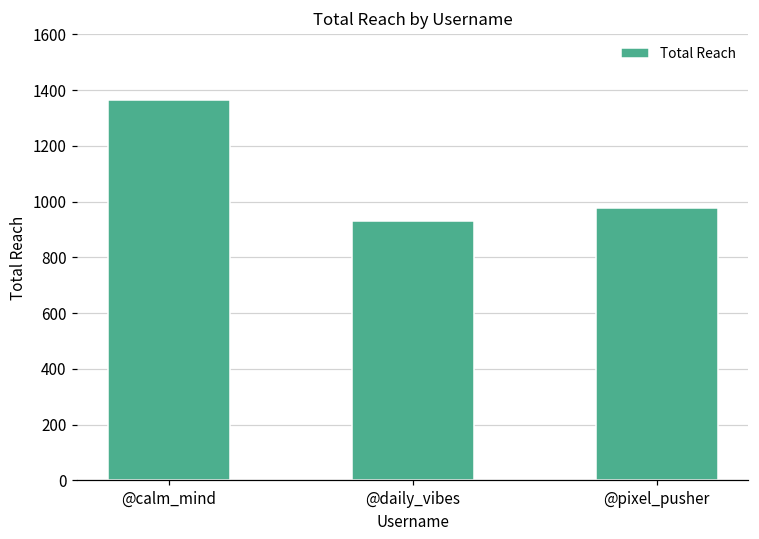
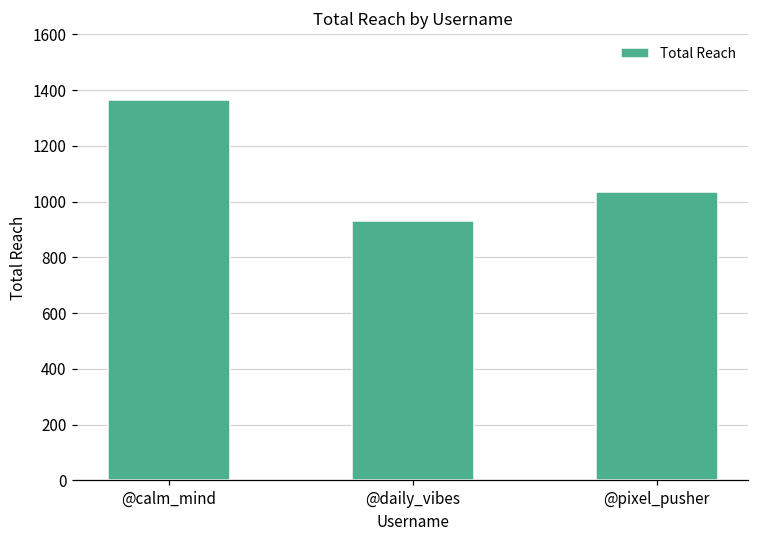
  {
    "@calm_mind": 1370,
    "@daily_vibes": 930,
-   "@pixel_pusher": 980
+   "@pixel_pusher": 1030
  }
